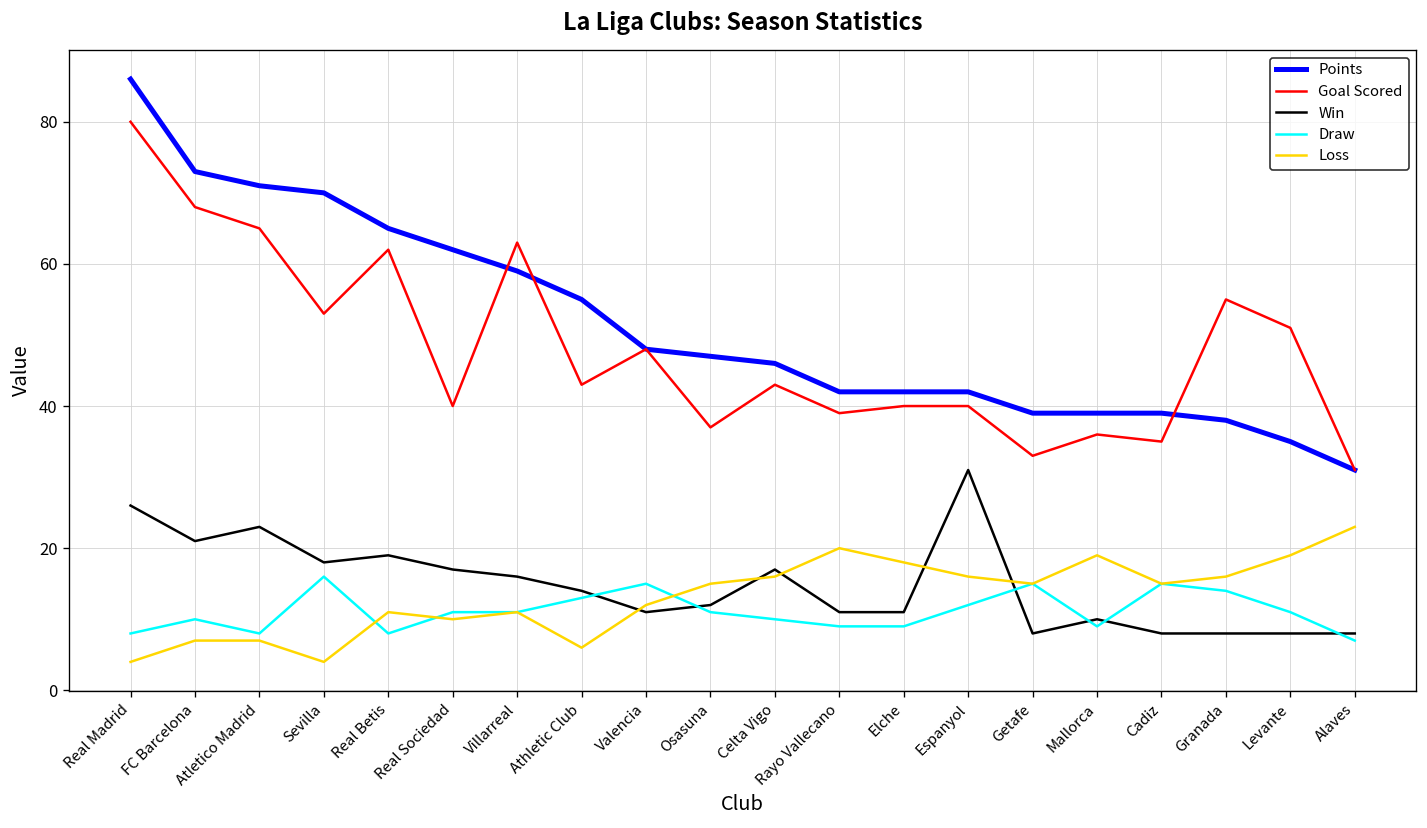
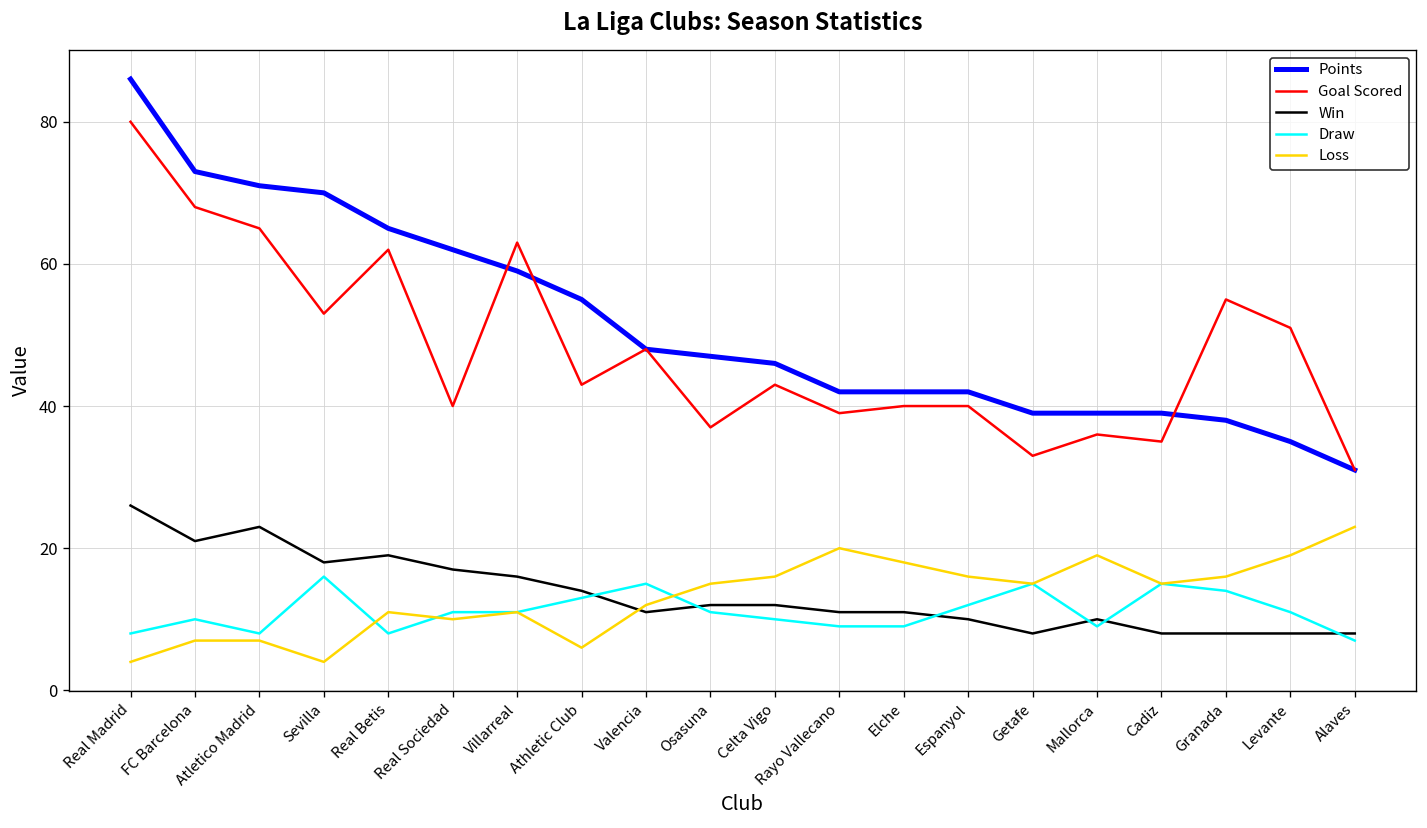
  {
    "Points": {
      "Real Madrid": 86,
      "FC Barcelona": 73,
      "Atletico Madrid": 71,
      "Sevilla": 70,
      "Real Betis": 65,
      "Real Sociedad": 62,
      "Villarreal": 59,
      "Athletic Club": 55,
      "Osasuna": 47,
      "Celta Vigo": 46,
      "Rayo Vallecano": 42,
      "Elche": 42,
      "Espanyol": 42,
      "Getafe": 39,
      "Mallorca": 39,
      "Cadiz": 39,
      "Granada": 38,
      "Levante": 35
    },
    "Goal Scored": {
      "Real Madrid": 80,
      "FC Barcelona": 68,
      "Atletico Madrid": 65,
      "Sevilla": 53,
      "Real Betis": 62,
      "Real Sociedad": 40,
      "Villarreal": 63,
      "Athletic Club": 43,
      "Osasuna": 37,
      "Celta Vigo": 43,
      "Rayo Vallecano": 39,
      "Elche": 40,
      "Espanyol": 40,
      "Getafe": 33,
      "Mallorca": 36,
      "Cadiz": 35,
      "Granada": 55,
      "Levante": 51
    },
    "Win": {
      "Real Madrid": 26,
      "FC Barcelona": 21,
      "Atletico Madrid": 23,
      "Sevilla": 18,
      "Real Betis": 19,
      "Real Sociedad": 17,
      "Villarreal": 16,
      "Athletic Club": 14,
      "Valencia": 11,
      "Osasuna": 12,
-     "Celta Vigo": 17,
+     "Celta Vigo": 12,
      "Rayo Vallecano": 11,
      "Elche": 11,
-     "Espanyol": 31,
+     "Espanyol": 10,
      "Getafe": 8,
      "Mallorca": 10,
      "Cadiz": 8,
      "Granada": 8,
      "Levante": 8,
      "Alaves": 8
    },
    "Draw": {
      "Real Madrid": 8,
      "FC Barcelona": 10,
      "Atletico Madrid": 8,
      "Sevilla": 16,
      "Real Betis": 8,
      "Real Sociedad": 11,
      "Athletic Club": 13,
      "Valencia": 15,
      "Osasuna": 11,
      "Celta Vigo": 10,
      "Rayo Vallecano": 9,
      "Elche": 9,
      "Espanyol": 12,
      "Mallorca": 9,
      "Granada": 14,
      "Levante": 11,
      "Alaves": 7
    },
    "Loss": {
      "Real Madrid": 4,
      "FC Barcelona": 7,
      "Atletico Madrid": 7,
      "Sevilla": 4,
      "Real Betis": 11,
      "Real Sociedad": 10,
      "Athletic Club": 6,
      "Valencia": 12,
      "Osasuna": 15,
      "Celta Vigo": 16,
      "Rayo Vallecano": 20,
      "Elche": 18,
      "Espanyol": 16,
      "Mallorca": 19,
      "Granada": 16,
      "Levante": 19,
      "Alaves": 23
    }
  }
